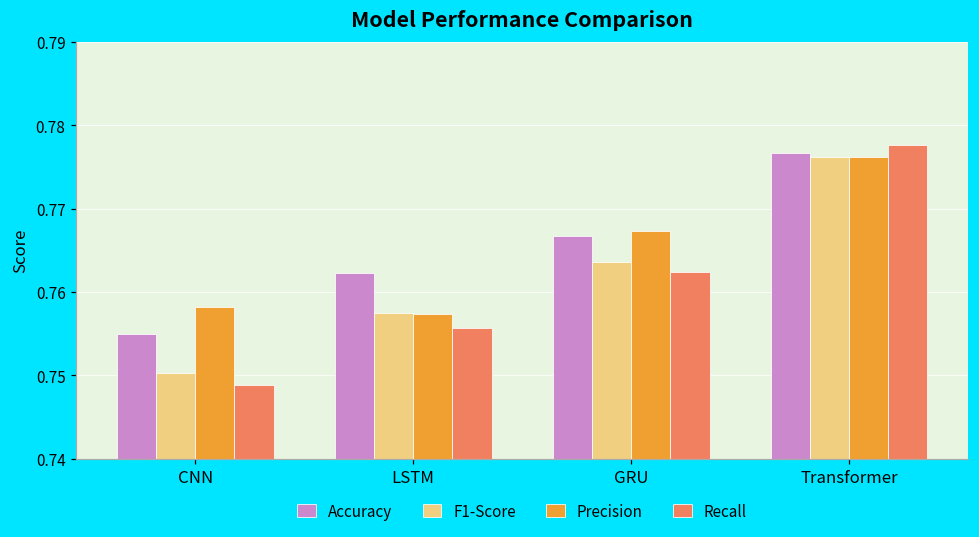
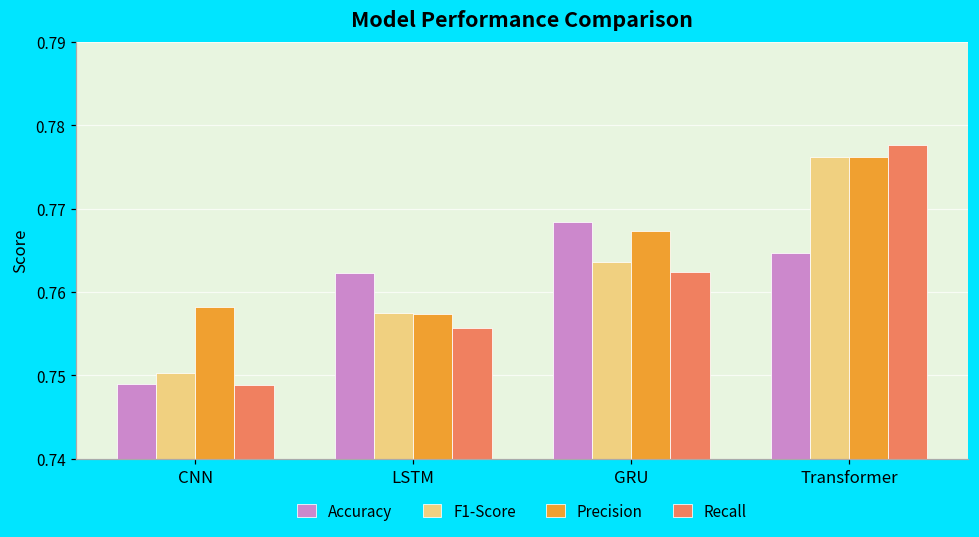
  {
    "Accuracy": {
-     "CNN": 0.755,
+     "CNN": 0.749,
      "LSTM": 0.762,
-     "GRU": 0.767,
-     "Transformer": 0.777
+     "GRU": 0.768,
+     "Transformer": 0.765
    },
    "F1-Score": {
      "CNN": 0.750,
      "LSTM": 0.758,
      "GRU": 0.764,
      "Transformer": 0.776
    }
  }
